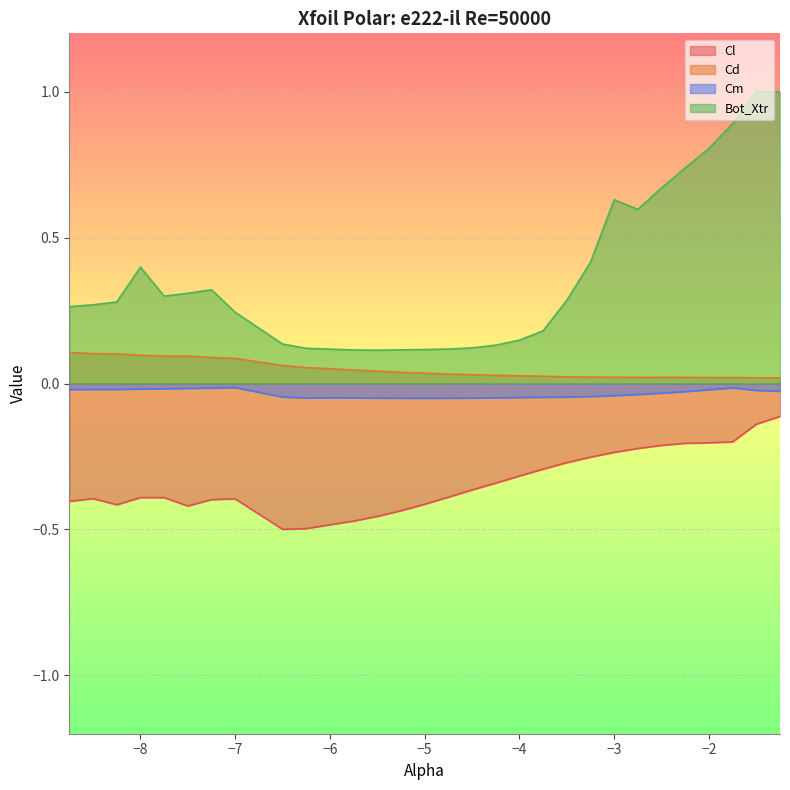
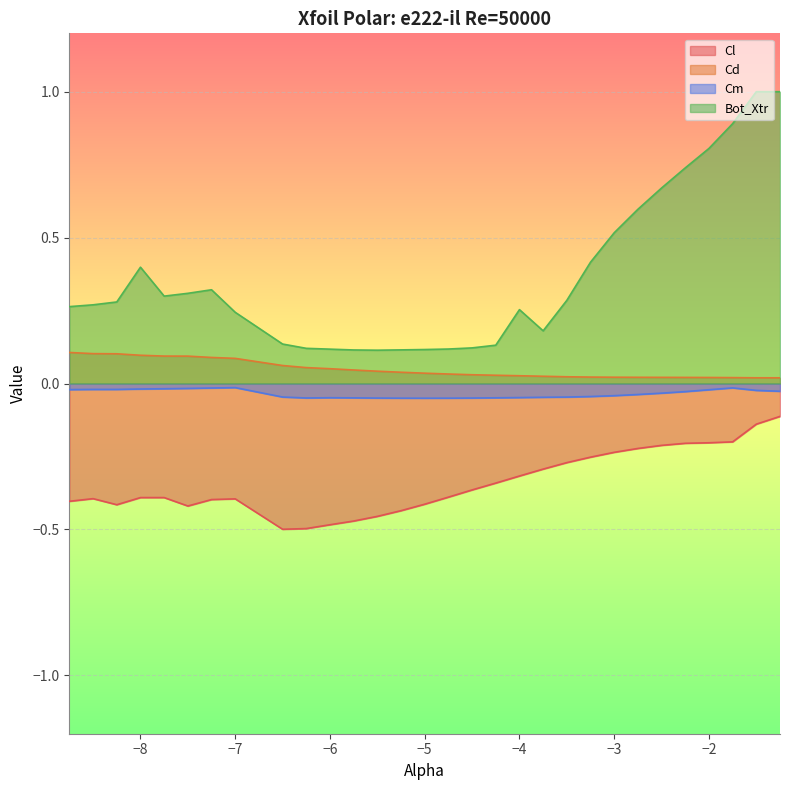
  {
    "Bot_Xtr": {
      "−8": 0.40,
      "−7": 0.24,
      "−6": 0.12,
      "−5": 0.12,
-     "−4": 0.15,
-     "−3": 0.63,
+     "−4": 0.25,
+     "−3": 0.52,
      "−2": 0.81
    }
  }
